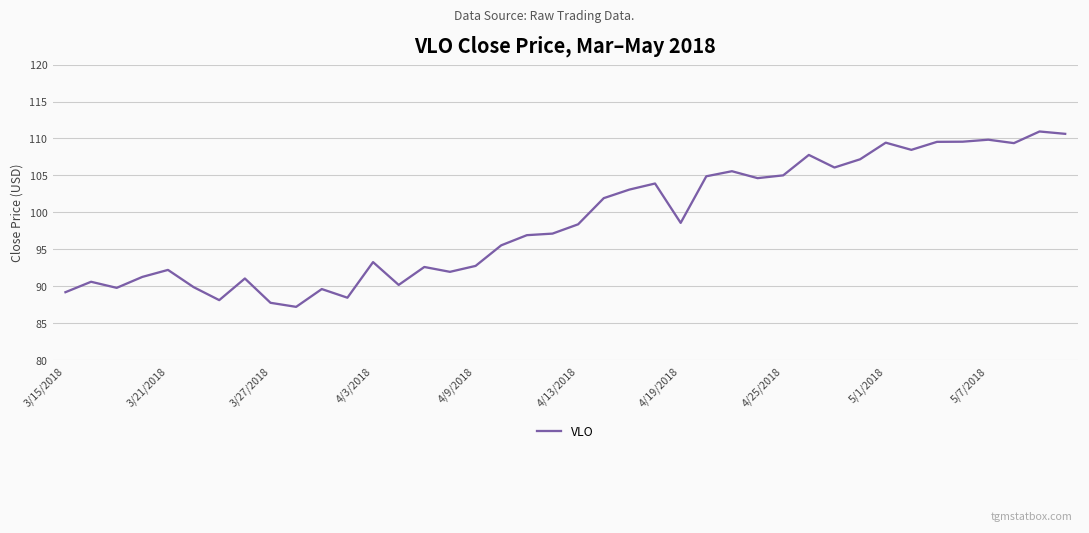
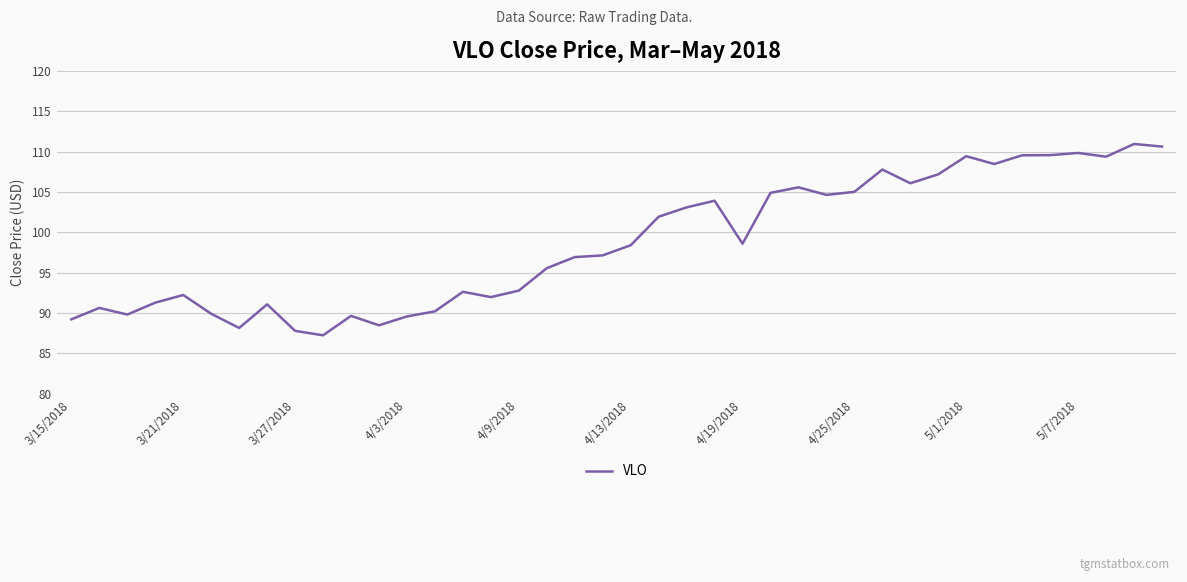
  {
    "3/15/2018": 89,
    "3/21/2018": 92,
    "3/27/2018": 88,
-   "4/3/2018": 93,
+   "4/3/2018": 90,
    "4/9/2018": 93,
    "4/13/2018": 98,
    "4/19/2018": 99,
    "4/25/2018": 105,
    "5/1/2018": 109,
    "5/7/2018": 110
  }
